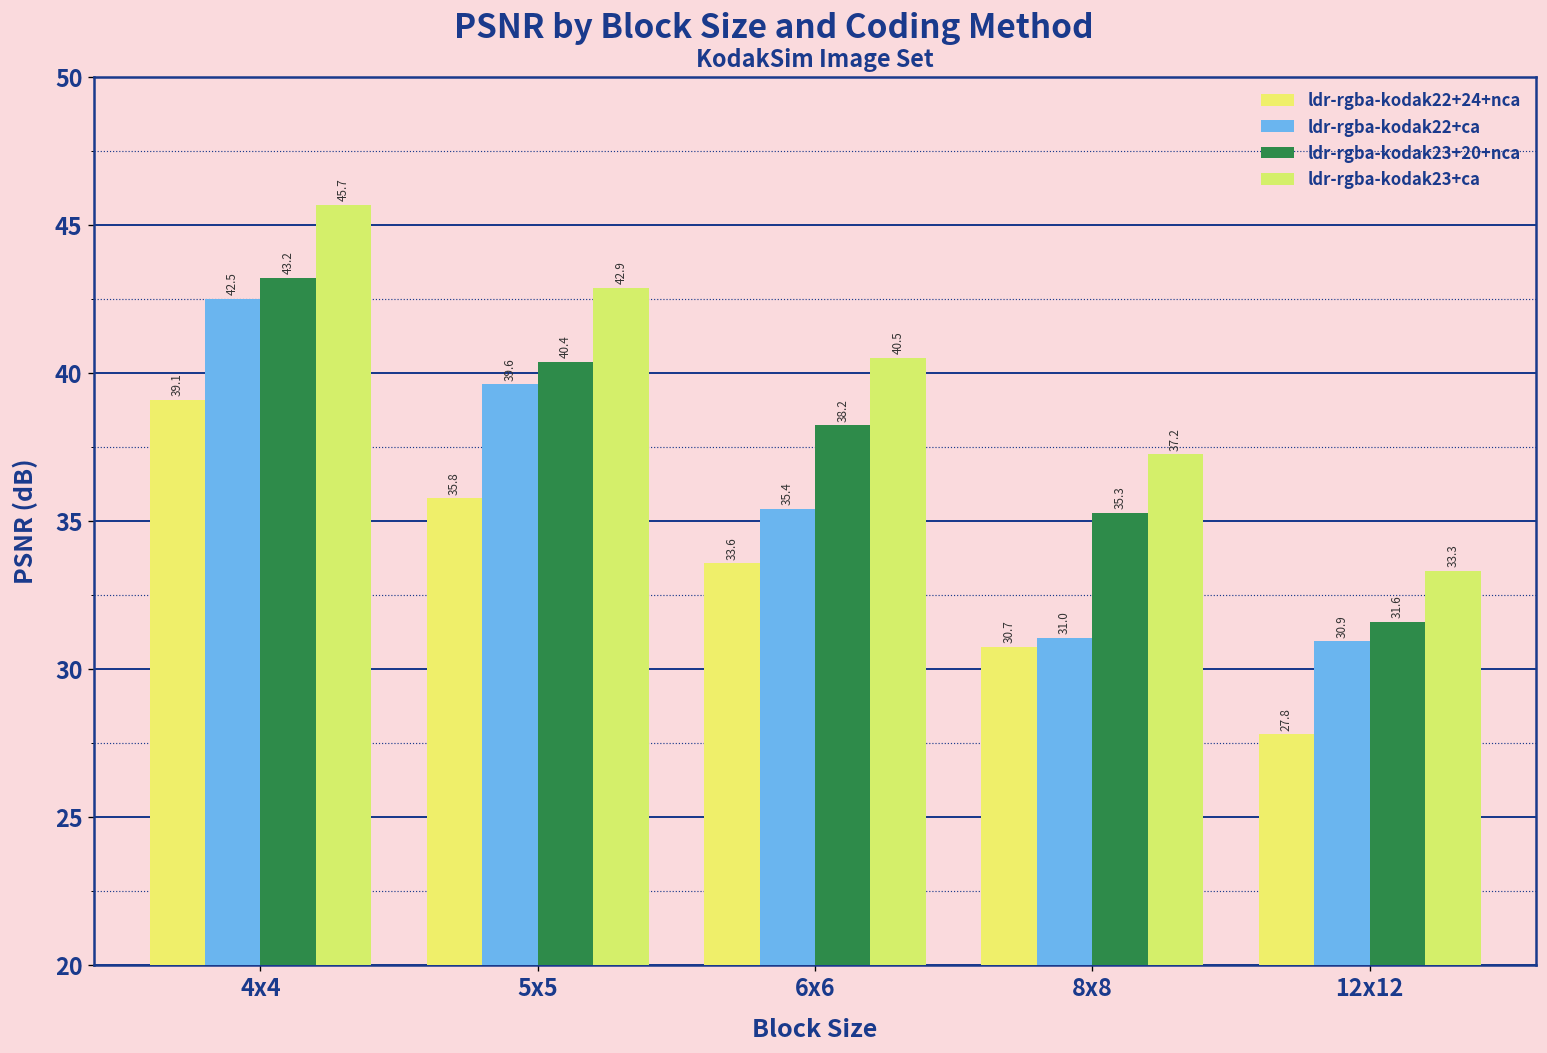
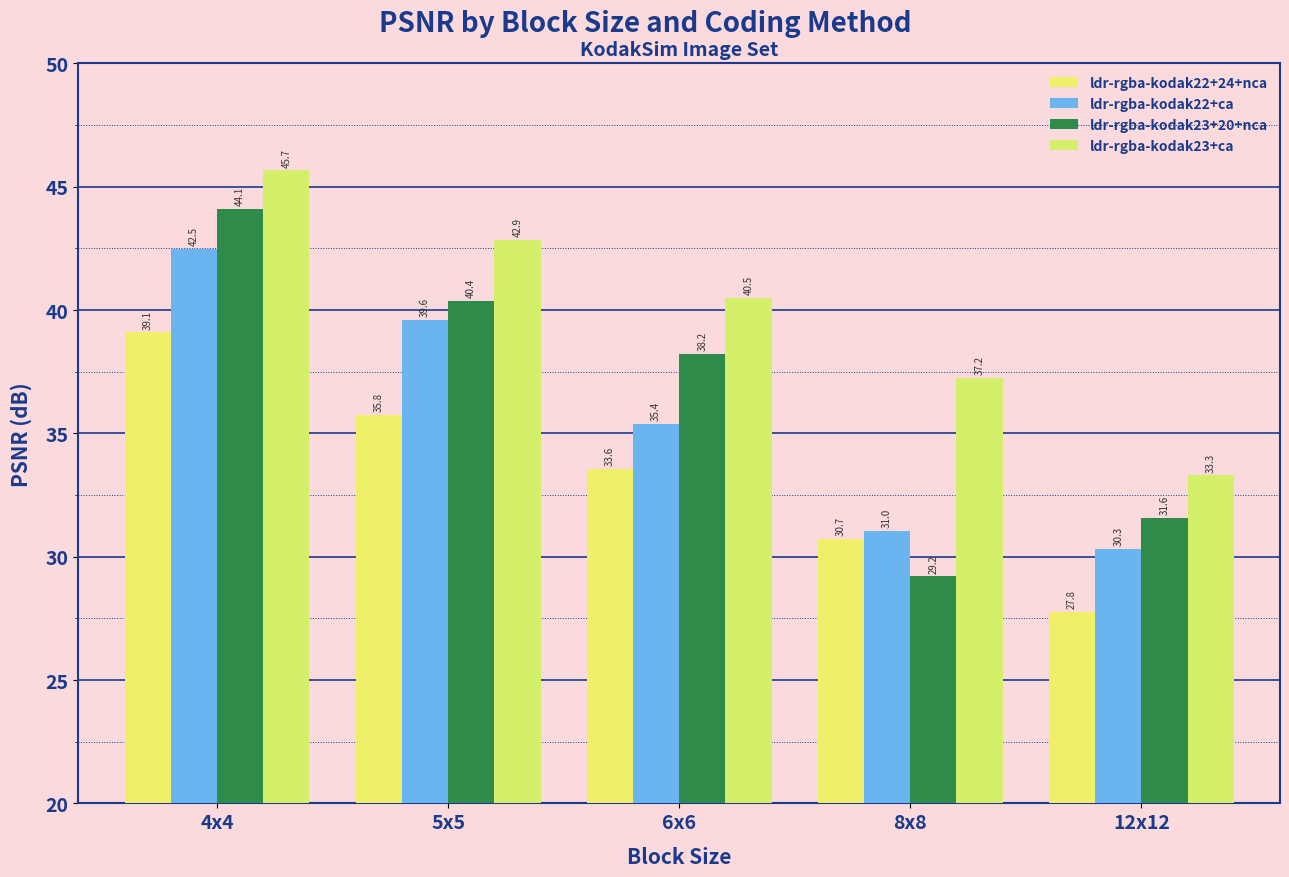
  {
    "ldr-rgba-kodak22+ca": {
      "4x4": 42.5,
      "5x5": 39.6,
      "6x6": 35.4,
      "8x8": 31.0,
-     "12x12": 30.9
+     "12x12": 30.3
    },
    "ldr-rgba-kodak23+20+nca": {
-     "4x4": 43.2,
+     "4x4": 44.1,
      "5x5": 40.4,
      "6x6": 38.2,
-     "8x8": 35.3,
+     "8x8": 29.2,
      "12x12": 31.6
    }
  }
